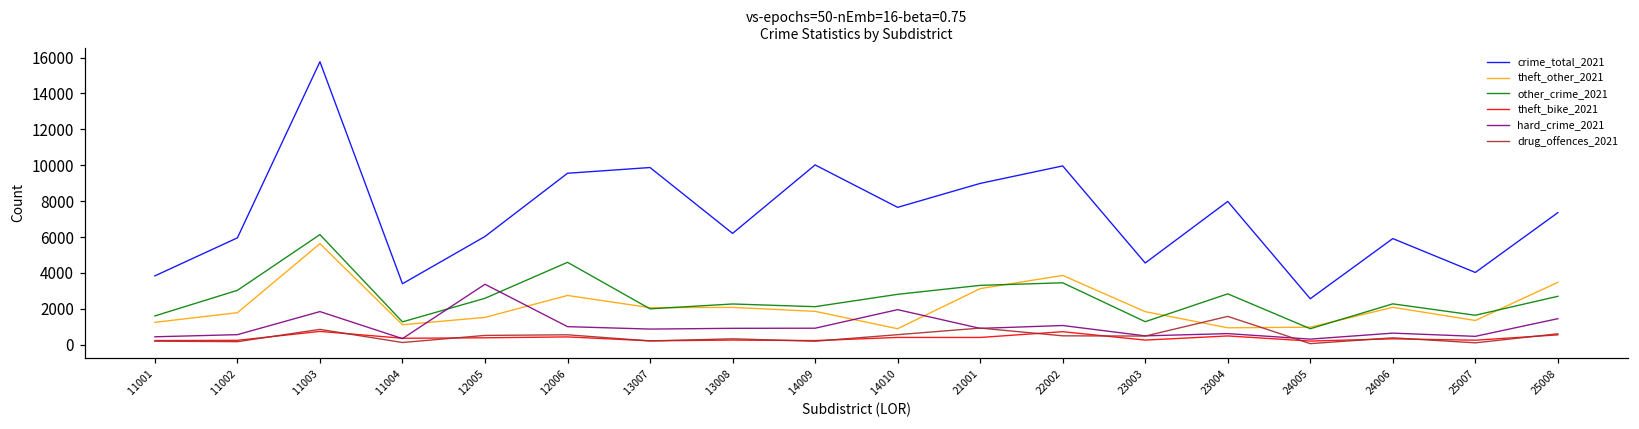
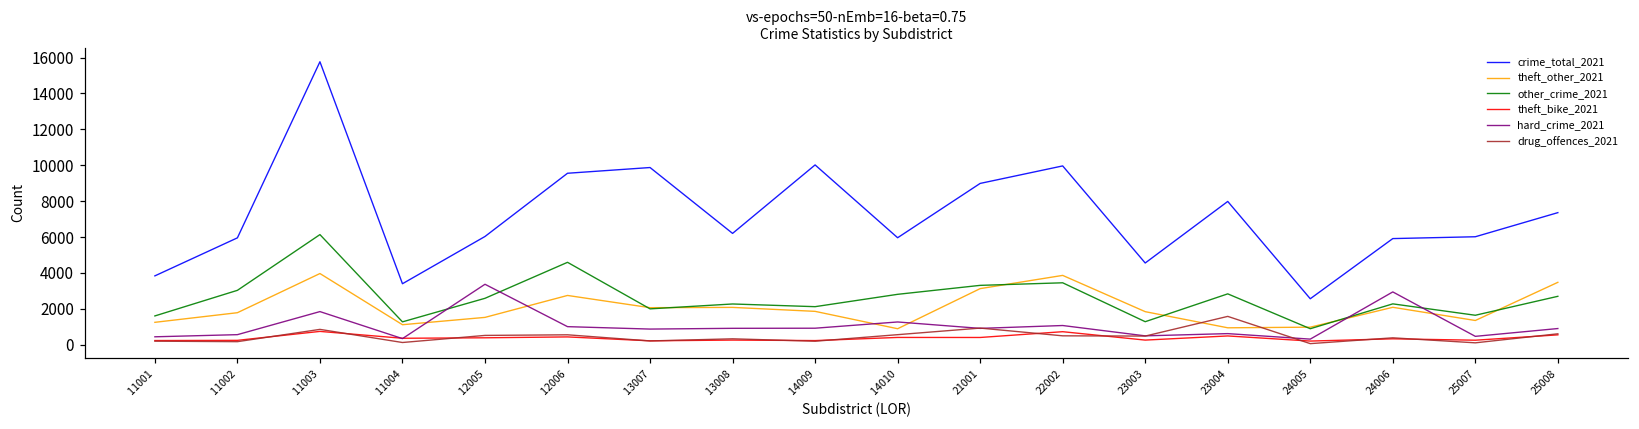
  {
    "crime_total_2021": {
      "11001": 3800,
      "11002": 6000,
      "11003": 15800,
      "11004": 3400,
      "12005": 6000,
      "12006": 9600,
      "13007": 9900,
      "13008": 6200,
      "14009": 10000,
-     "14010": 7700,
+     "14010": 6000,
      "21001": 9000,
      "22002": 10000,
      "23003": 4600,
      "23004": 8000,
      "24005": 2600,
      "24006": 5900,
-     "25007": 4000,
+     "25007": 6000,
      "25008": 7400
    },
    "theft_other_2021": {
      "11001": 1300,
      "11002": 1800,
-     "11003": 5600,
+     "11003": 4000,
      "11004": 1100,
      "12005": 1500,
      "12006": 2700,
      "13008": 2100,
      "14009": 1900,
      "14010": 900,
      "21001": 3100,
      "22002": 3900,
      "23003": 1800,
      "23004": 900,
      "24006": 2100,
      "25007": 1400,
      "25008": 3500
    },
    "other_crime_2021": {
      "11001": 1600,
      "11002": 3000,
      "11003": 6100,
      "11004": 1300,
      "12005": 2600,
      "12006": 4600,
      "13008": 2300,
      "14009": 2100,
      "14010": 2800,
      "21001": 3300,
      "22002": 3500,
      "23003": 1300,
      "23004": 2800,
      "24006": 2300,
      "25007": 1600,
      "25008": 2700
    },
    "theft_bike_2021": {
      "14010": 400,
      "21001": 400,
      "22002": 700,
      "23003": 300
    },
    "hard_crime_2021": {
      "11001": 400,
      "11002": 600,
      "11003": 1800,
      "12005": 3400,
      "12006": 1000,
      "13007": 900,
      "13008": 900,
      "14009": 900,
-     "14010": 2000,
+     "14010": 1300,
      "22002": 1100,
-     "24006": 600,
+     "24006": 2900,
      "25007": 500,
-     "25008": 1500
+     "25008": 900
    },
    "drug_offences_2021": {
      "11004": 100,
      "14010": 600,
      "22002": 500,
      "23004": 1600
    }
  }
